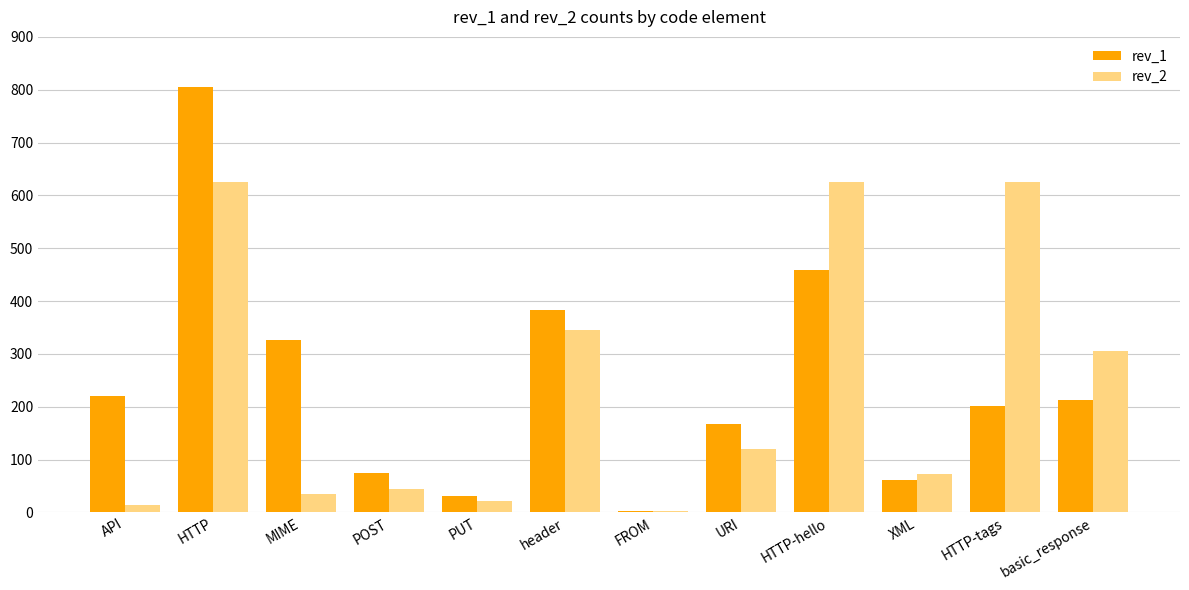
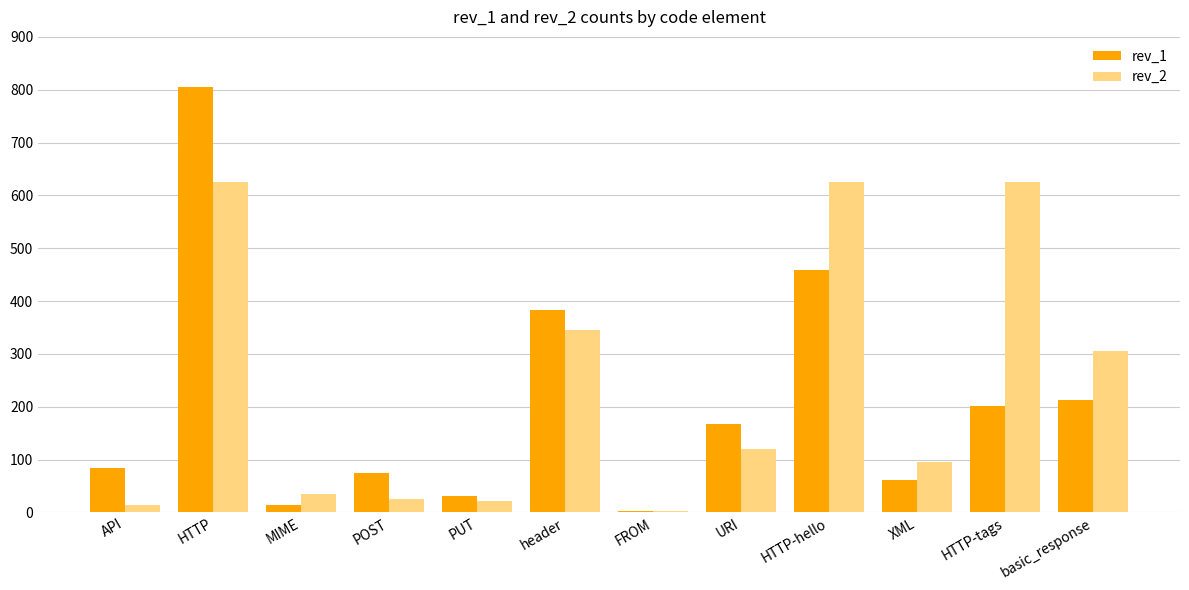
  {
    "rev_1": {
-     "API": 220,
+     "API": 90,
      "HTTP": 810,
-     "MIME": 330,
+     "MIME": 20,
      "POST": 70,
      "PUT": 30,
      "header": 380,
      "URI": 170,
      "HTTP-hello": 460,
      "XML": 60,
      "HTTP-tags": 200,
      "basic_response": 210
    },
    "rev_2": {
      "API": 10,
      "HTTP": 630,
      "MIME": 40,
-     "POST": 40,
+     "POST": 30,
      "PUT": 20,
      "header": 350,
      "URI": 120,
      "HTTP-hello": 630,
-     "XML": 70,
+     "XML": 100,
      "HTTP-tags": 630,
      "basic_response": 310
    }
  }
